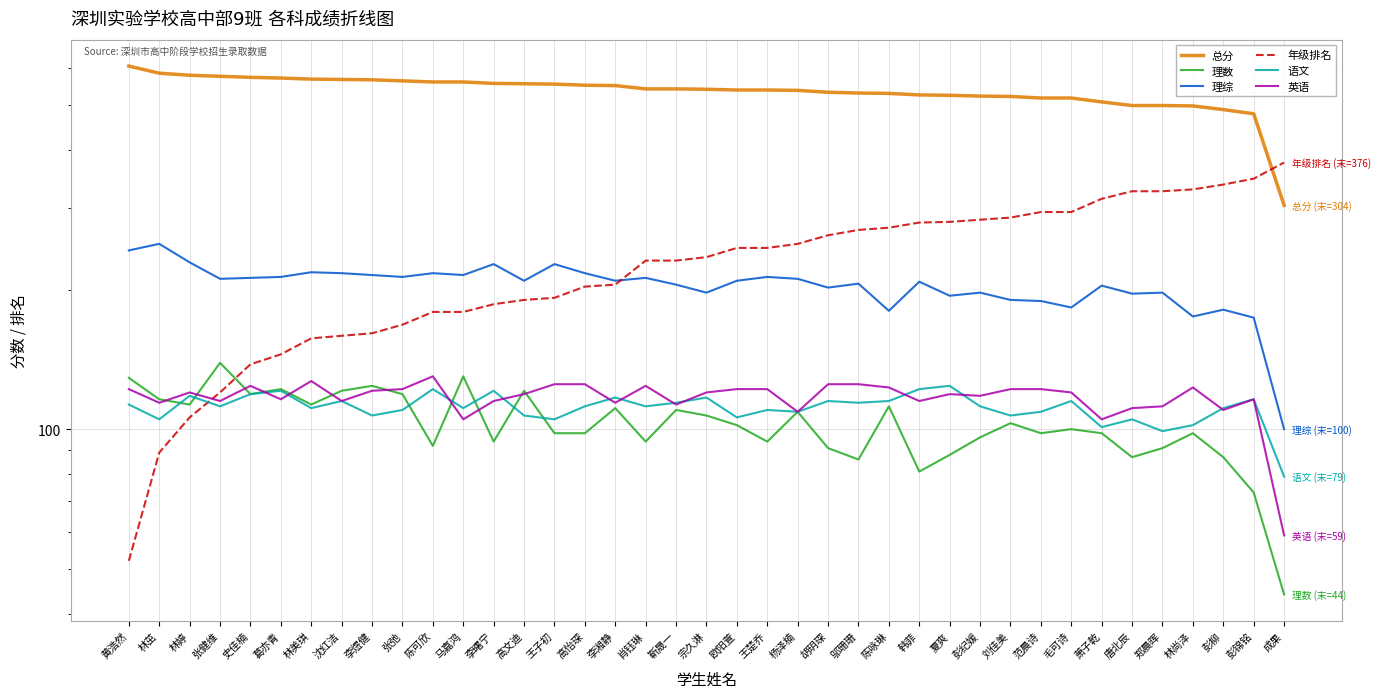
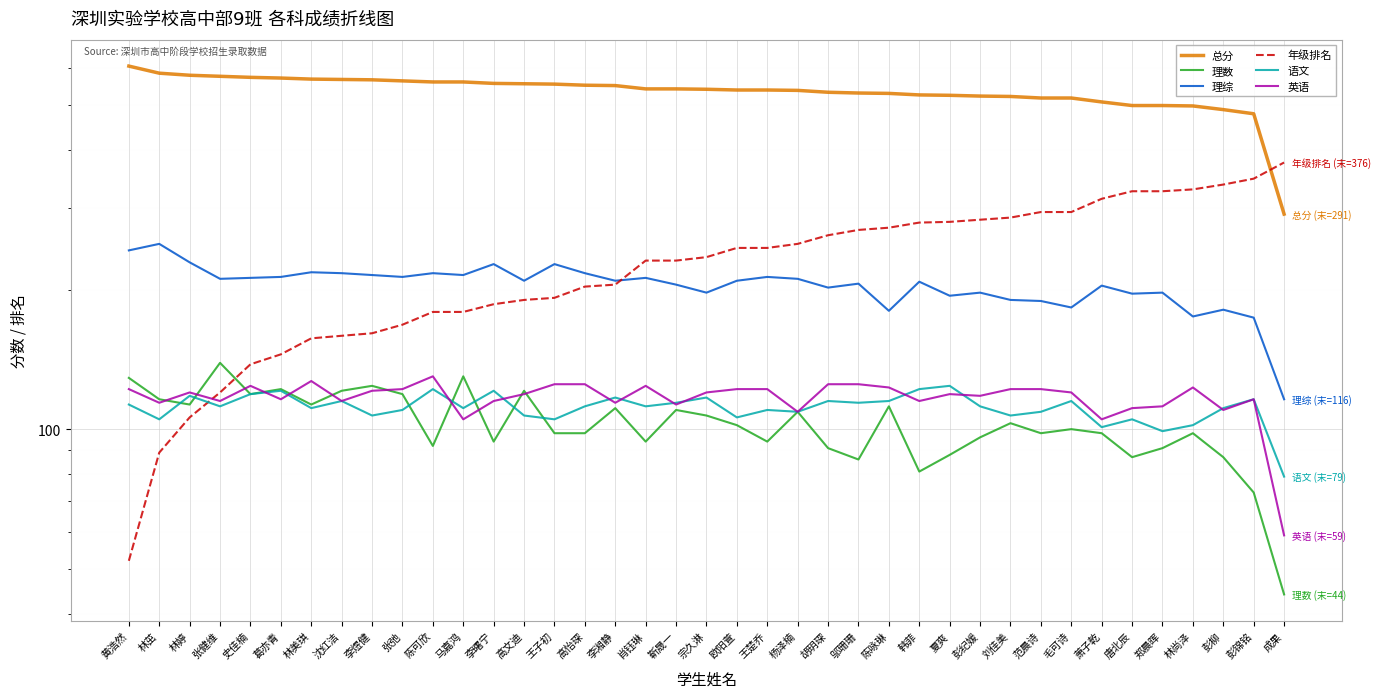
  {
    "总分": {
-     "成果": 304
+     "成果": 291
    },
    "理数": {
      "成果": 44
    },
    "理综": {
-     "成果": 100
+     "成果": 116
    },
    "年级排名": {
      "成果": 376
    },
    "语文": {
      "成果": 79
    },
    "英语": {
      "成果": 59
    }
  }
